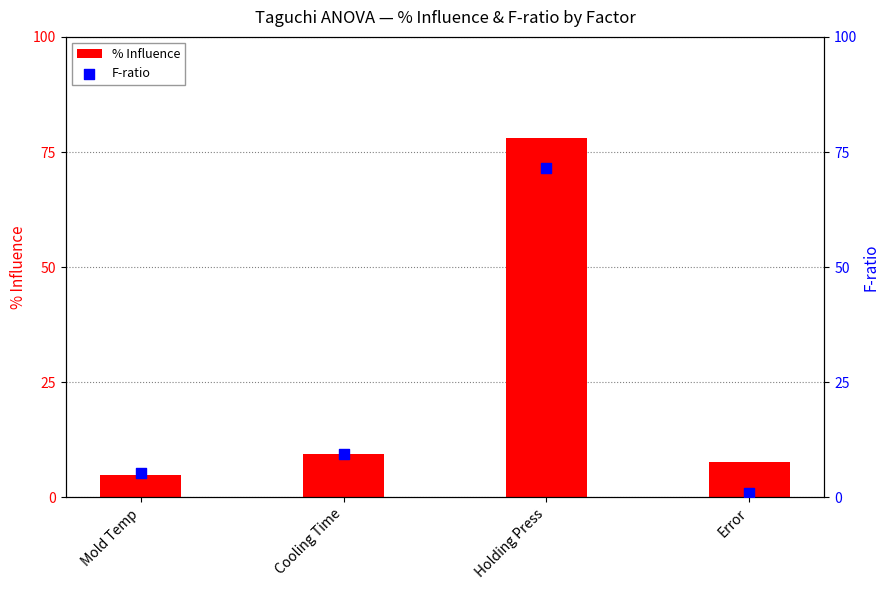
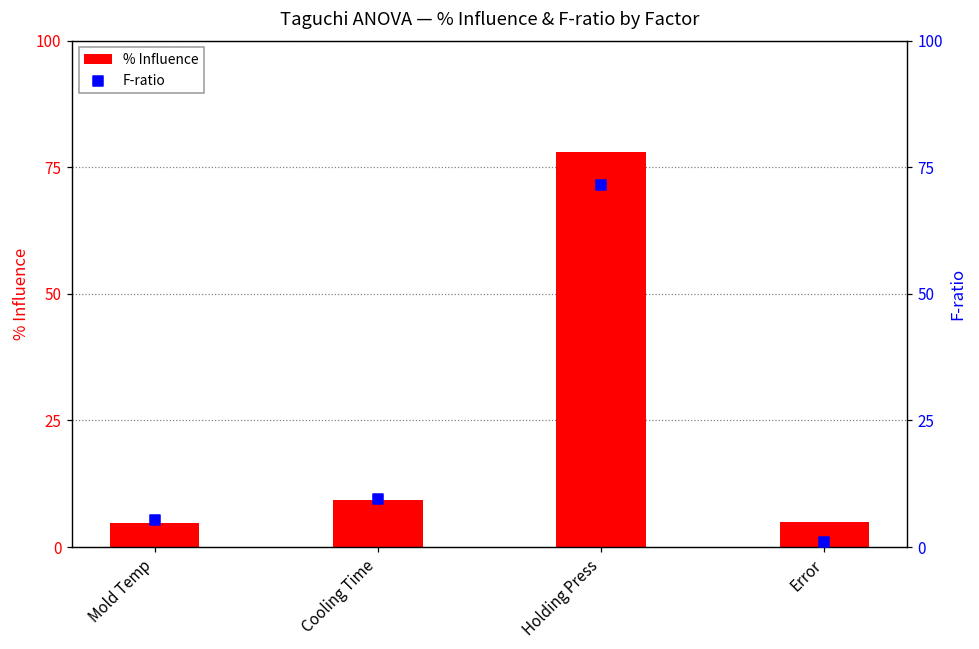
  {
    "% Influence": {
      "Mold Temp": 5,
      "Cooling Time": 9,
      "Holding Press": 78,
-     "Error": 8
+     "Error": 5
    }
  }
